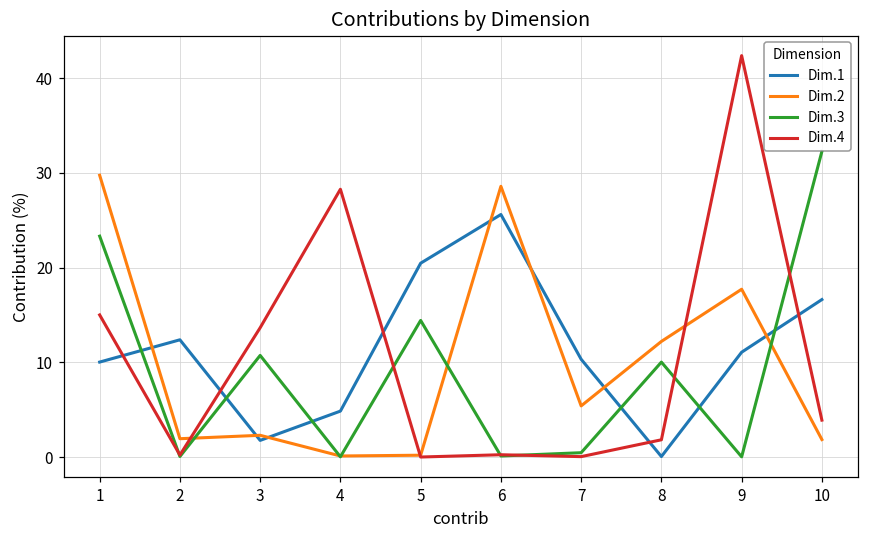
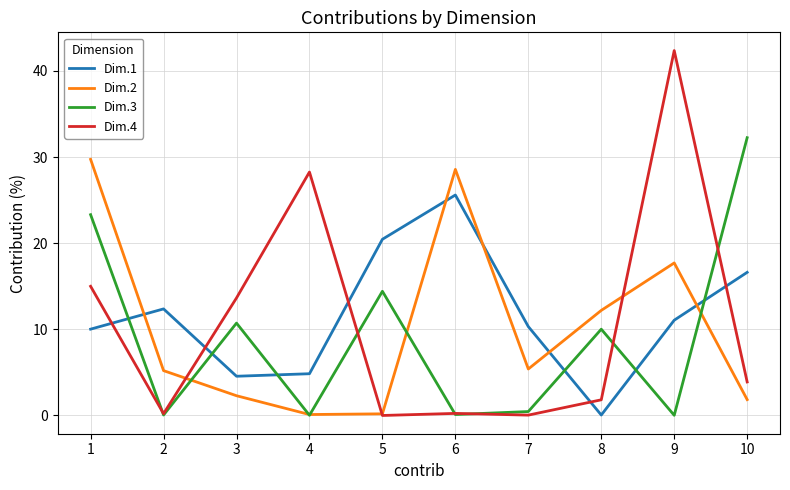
  {
    "Dim.1": {
      "1": 10,
      "2": 12,
-     "3": 2,
+     "3": 5,
      "4": 5,
      "5": 20,
      "6": 26,
      "7": 10,
      "8": 0,
      "9": 11,
      "10": 17
    },
    "Dim.2": {
      "1": 30,
-     "2": 2,
+     "2": 5,
      "3": 2,
      "6": 29,
      "7": 5,
      "8": 12,
      "9": 18,
      "10": 2
    },
    "Dim.3": {
      "1": 23,
      "3": 11,
      "5": 14,
      "7": 0,
      "8": 10,
      "9": 0,
      "10": 32
    },
    "Dim.4": {
      "1": 15,
      "3": 14,
      "4": 28,
      "7": 0,
      "8": 2,
      "9": 42,
      "10": 4
    }
  }
